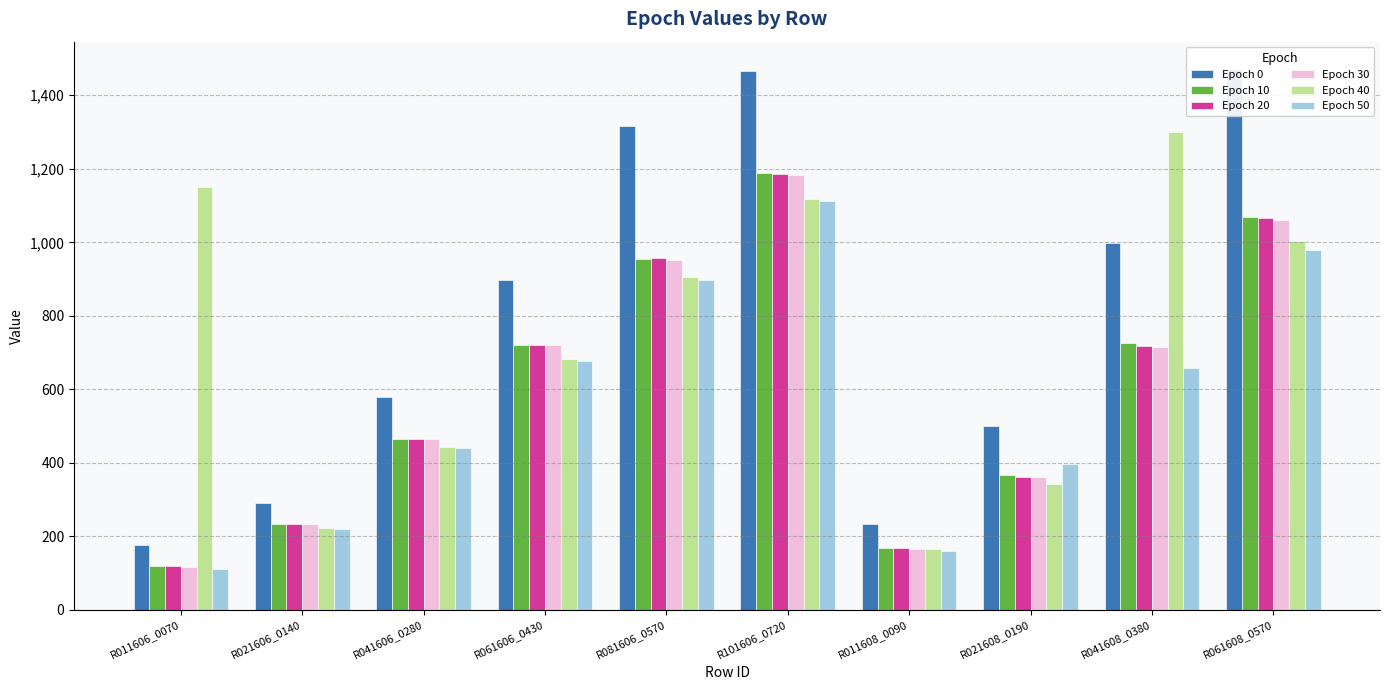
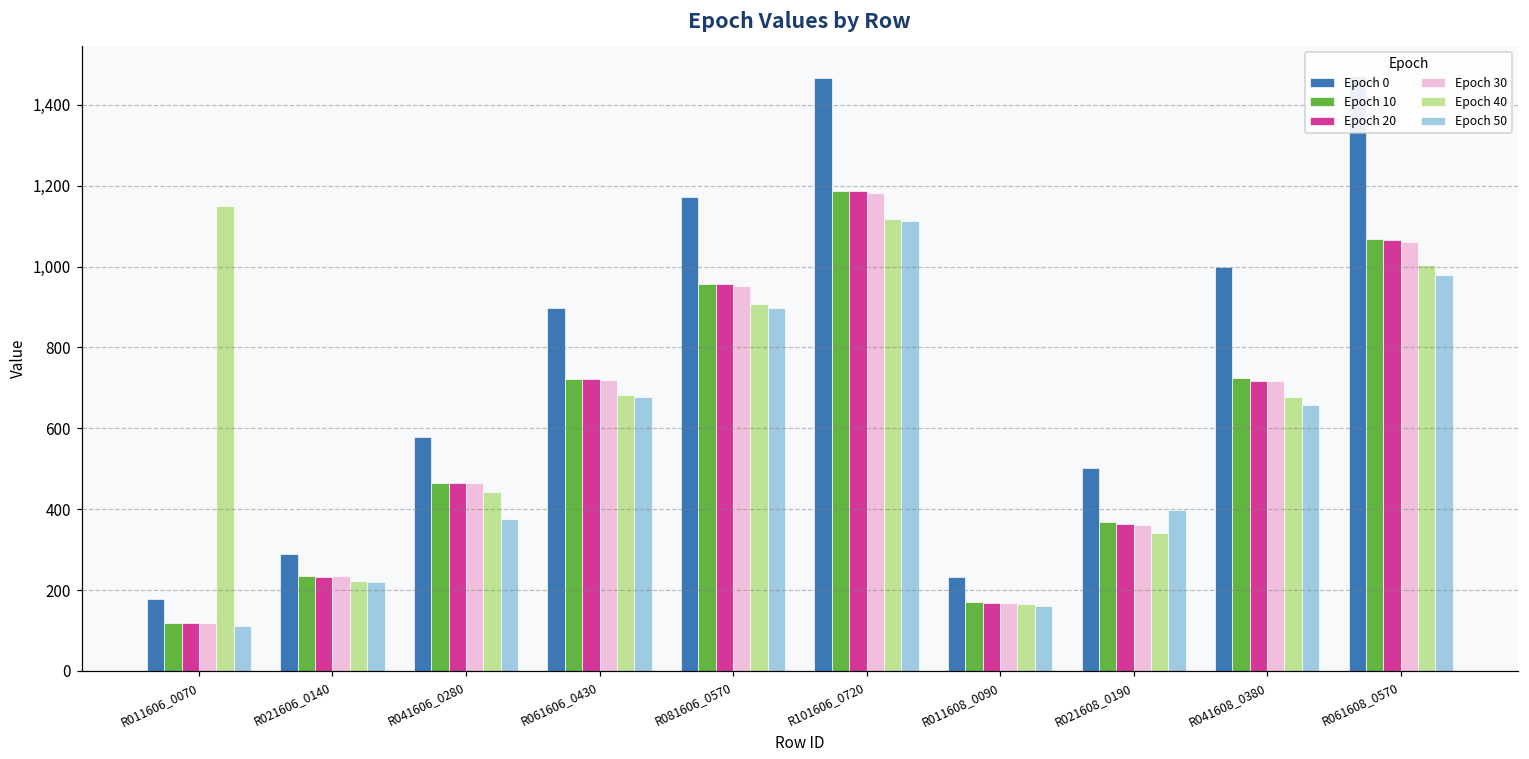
  {
    "Epoch 0": {
      "R011606_0070": "180",
      "R021606_0140": "290",
      "R041606_0280": "580",
      "R061606_0430": "900",
-     "R081606_0570": "1,320",
+     "R081606_0570": "1,170",
      "R101606_0720": "1,470",
      "R011608_0090": "230",
      "R021608_0190": "500",
      "R041608_0380": "1,000"
    },
    "Epoch 10": {
      "R011606_0070": "120",
      "R021606_0140": "230",
      "R041606_0280": "470",
      "R061606_0430": "720",
      "R081606_0570": "960",
      "R101606_0720": "1,190",
      "R011608_0090": "170",
      "R021608_0190": "370",
      "R041608_0380": "730",
      "R061608_0570": "1,070"
    },
    "Epoch 20": {
      "R011606_0070": "120",
      "R021606_0140": "230",
      "R041606_0280": "460",
      "R061606_0430": "720",
      "R081606_0570": "960",
      "R101606_0720": "1,190",
      "R011608_0090": "170",
      "R021608_0190": "360",
      "R041608_0380": "720",
      "R061608_0570": "1,070"
    },
    "Epoch 30": {
      "R011606_0070": "120",
      "R021606_0140": "230",
      "R041606_0280": "470",
      "R061606_0430": "720",
      "R081606_0570": "950",
      "R101606_0720": "1,180",
      "R011608_0090": "170",
      "R021608_0190": "360",
      "R041608_0380": "720",
      "R061608_0570": "1,060"
    },
    "Epoch 40": {
      "R011606_0070": "1,150",
      "R021606_0140": "220",
      "R041606_0280": "440",
      "R061606_0430": "680",
      "R081606_0570": "910",
      "R101606_0720": "1,120",
      "R011608_0090": "160",
      "R021608_0190": "340",
-     "R041608_0380": "1,300",
+     "R041608_0380": "680",
      "R061608_0570": "1,000"
    },
    "Epoch 50": {
      "R011606_0070": "110",
      "R021606_0140": "220",
-     "R041606_0280": "440",
+     "R041606_0280": "380",
      "R061606_0430": "680",
      "R081606_0570": "900",
      "R101606_0720": "1,110",
      "R011608_0090": "160",
      "R021608_0190": "400",
      "R041608_0380": "660",
      "R061608_0570": "980"
    }
  }
